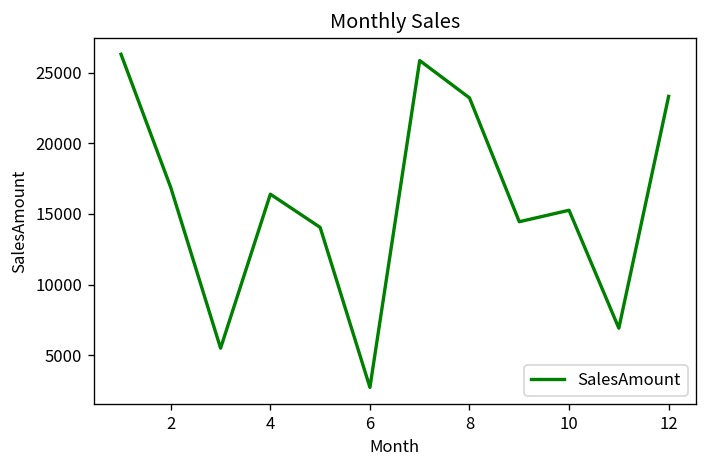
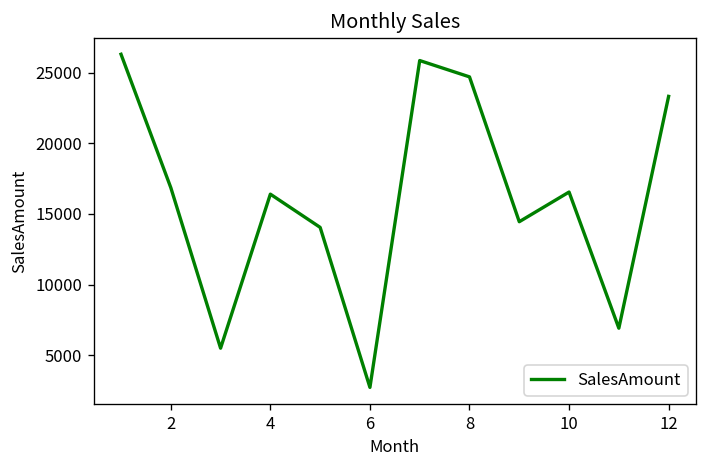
  {
    "2": 16900,
    "4": 16400,
    "6": 2700,
-   "8": 23200,
-   "10": 15300,
+   "8": 24700,
+   "10": 16600,
    "12": 23300
  }
